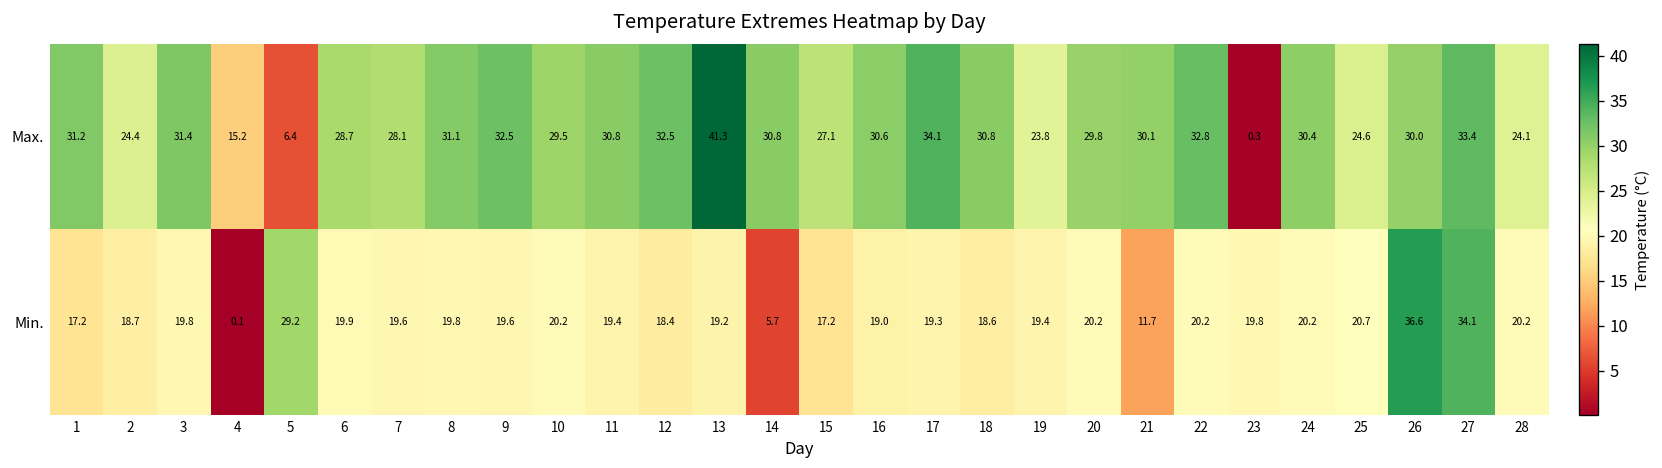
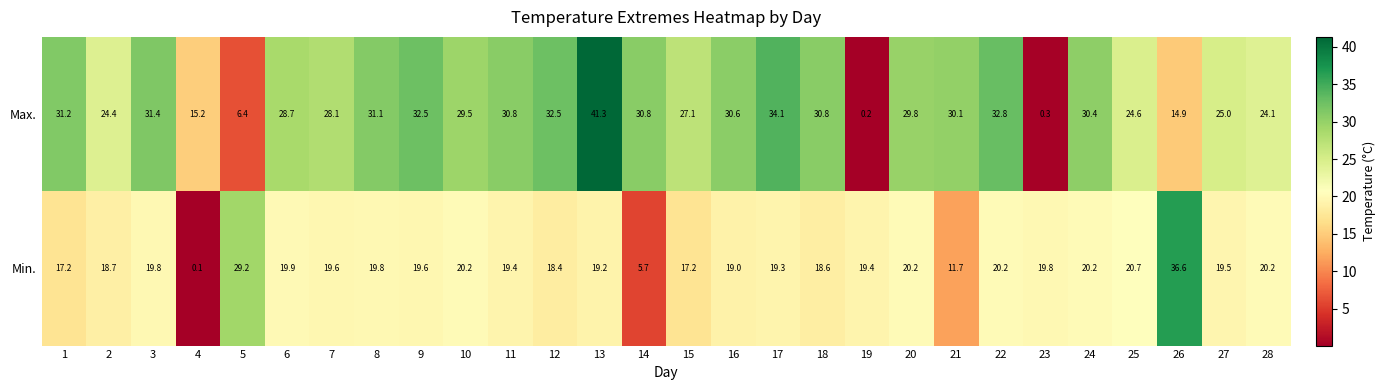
  {
    "Max.": {
      "1": 31.2,
      "2": 24.4,
      "3": 31.4,
      "4": 15.2,
      "5": 6.4,
      "6": 28.7,
      "7": 28.1,
      "8": 31.1,
      "9": 32.5,
      "10": 29.5,
      "11": 30.8,
      "12": 32.5,
      "13": 41.3,
      "14": 30.8,
      "15": 27.1,
      "16": 30.6,
      "17": 34.1,
      "18": 30.8,
-     "19": 23.8,
+     "19": 0.2,
      "20": 29.8,
      "21": 30.1,
      "22": 32.8,
      "23": 0.3,
      "24": 30.4,
      "25": 24.6,
-     "26": 30.0,
-     "27": 33.4,
+     "26": 14.9,
+     "27": 25.0,
      "28": 24.1
    },
    "Min.": {
      "1": 17.2,
      "2": 18.7,
      "3": 19.8,
      "4": 0.1,
      "5": 29.2,
      "6": 19.9,
      "7": 19.6,
      "8": 19.8,
      "9": 19.6,
      "10": 20.2,
      "11": 19.4,
      "12": 18.4,
      "13": 19.2,
      "14": 5.7,
      "15": 17.2,
      "16": 19.0,
      "17": 19.3,
      "18": 18.6,
      "19": 19.4,
      "20": 20.2,
      "21": 11.7,
      "22": 20.2,
      "23": 19.8,
      "24": 20.2,
      "25": 20.7,
      "26": 36.6,
-     "27": 34.1,
+     "27": 19.5,
      "28": 20.2
    }
  }
